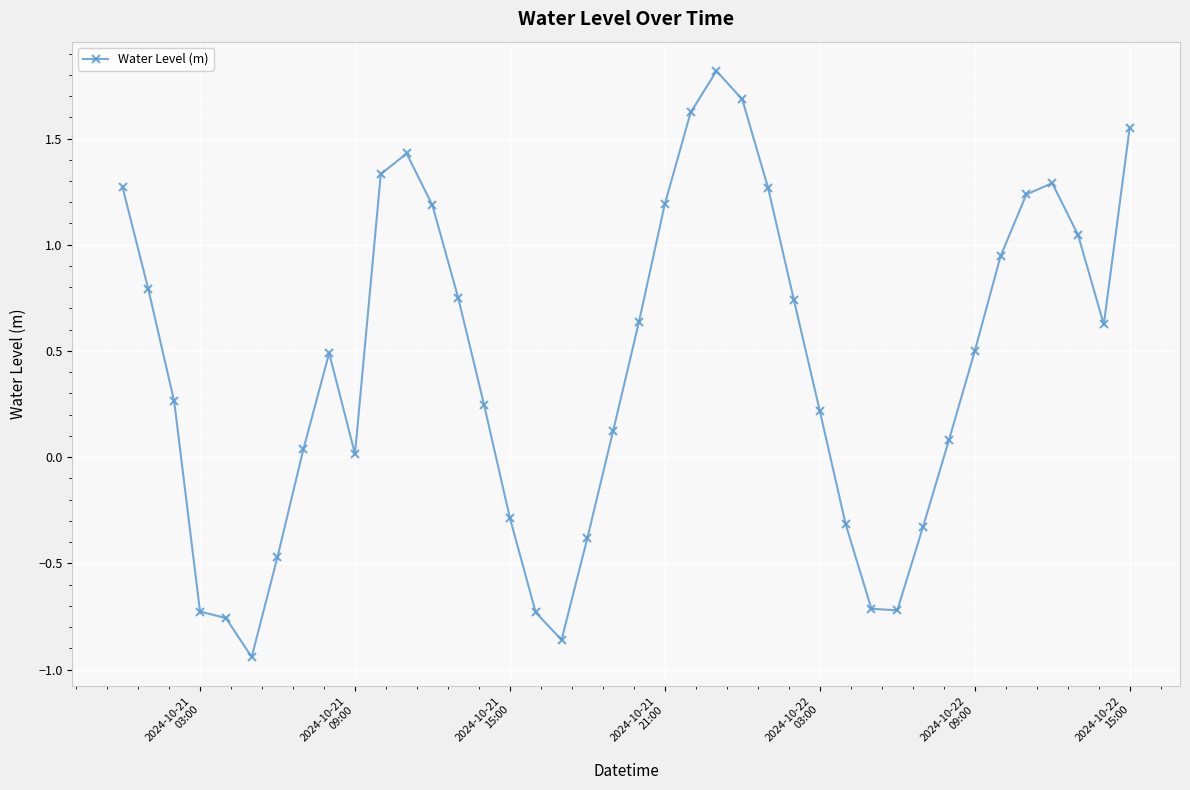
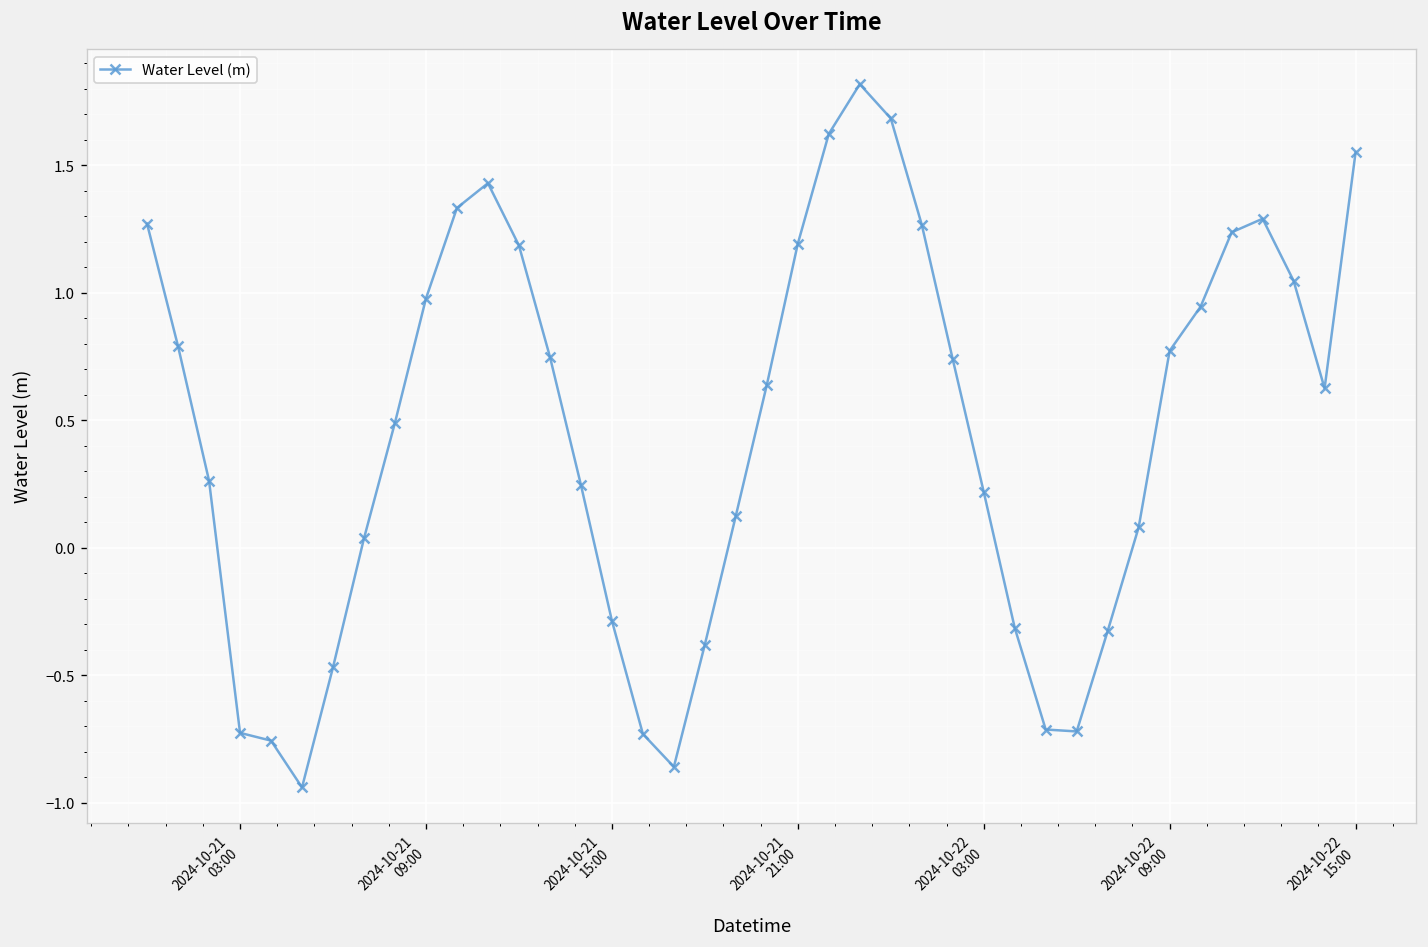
  {
    "2024-10-21 03:00": -0.73,
-   "2024-10-21 09:00": 0.02,
+   "2024-10-21 09:00": 0.98,
    "2024-10-21 15:00": -0.29,
    "2024-10-21 21:00": 1.19,
    "2024-10-22 03:00": 0.22,
-   "2024-10-22 09:00": 0.50,
+   "2024-10-22 09:00": 0.77,
    "2024-10-22 15:00": 1.55
  }
